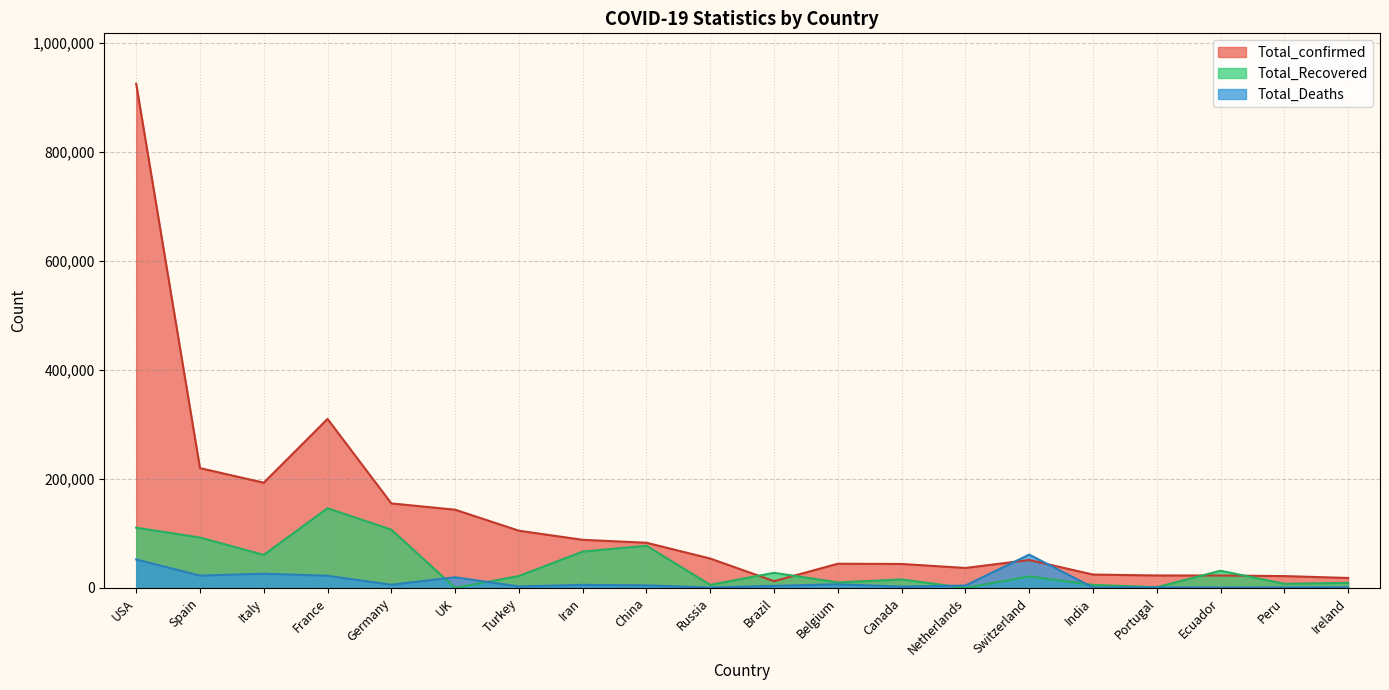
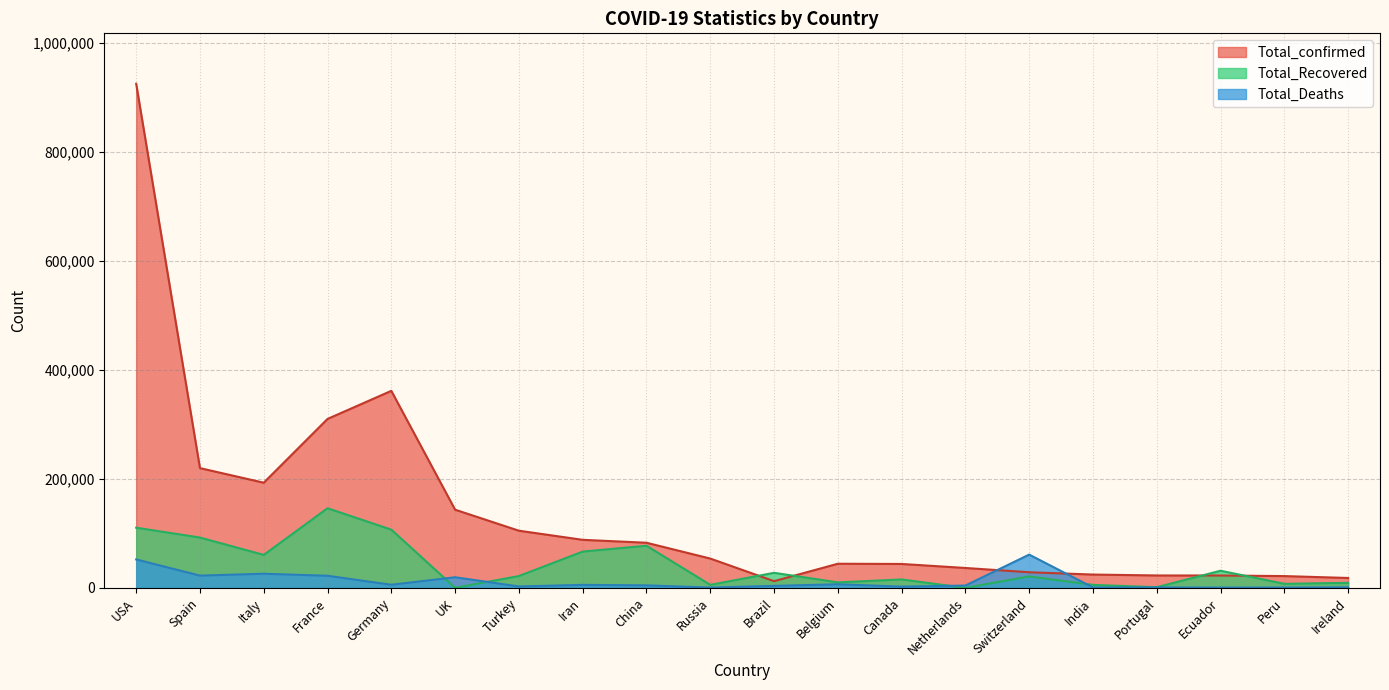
  {
    "Total_confirmed": {
      "USA": "930,000",
      "Spain": "220,000",
      "Italy": "190,000",
      "France": "310,000",
-     "Germany": "150,000",
+     "Germany": "360,000",
      "UK": "140,000",
      "Turkey": "100,000",
      "Iran": "90,000",
      "China": "80,000",
      "Russia": "50,000",
      "Brazil": "10,000",
      "Belgium": "40,000",
      "Canada": "40,000",
      "Netherlands": "40,000",
-     "Switzerland": "50,000",
+     "Switzerland": "30,000",
      "India": "20,000",
      "Portugal": "20,000",
      "Ecuador": "20,000",
      "Peru": "20,000",
      "Ireland": "20,000"
    },
    "Total_Recovered": {
      "USA": "110,000",
      "Spain": "90,000",
      "Italy": "60,000",
      "France": "150,000",
      "Germany": "110,000",
      "UK": "0",
      "Turkey": "20,000",
      "Iran": "70,000",
      "China": "80,000",
      "Russia": "10,000",
      "Brazil": "30,000",
      "Canada": "20,000",
      "Switzerland": "20,000",
      "India": "10,000",
      "Ecuador": "30,000",
      "Peru": "10,000",
      "Ireland": "10,000"
    },
    "Total_Deaths": {
      "USA": "50,000",
      "Spain": "20,000",
      "Italy": "30,000",
      "France": "20,000",
      "Germany": "10,000",
      "UK": "20,000",
      "Turkey": "0",
      "Iran": "10,000",
      "China": "0",
      "Russia": "0",
      "Brazil": "0",
      "Canada": "0",
      "Switzerland": "60,000",
      "India": "0",
      "Ecuador": "0",
      "Peru": "0",
      "Ireland": "0"
    }
  }
